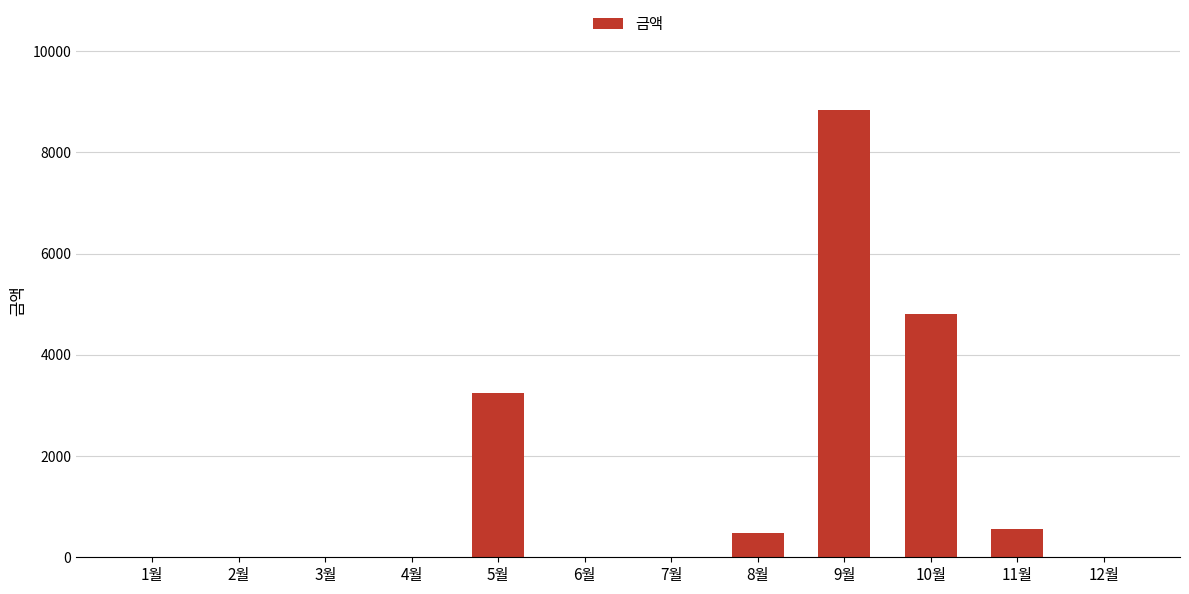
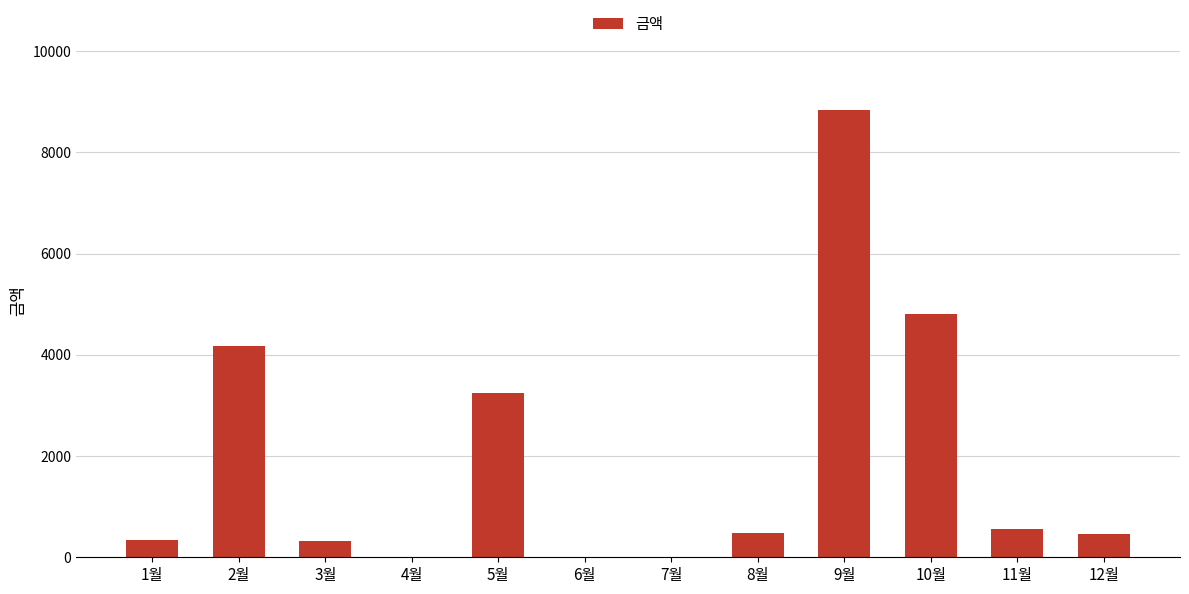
  {
-   "1월": 0,
-   "2월": 0,
-   "3월": 0,
+   "1월": 300,
+   "2월": 4200,
+   "3월": 300,
    "4월": 0,
    "5월": 3200,
    "6월": 0,
    "7월": 0,
    "8월": 500,
    "9월": 8800,
    "10월": 4800,
    "11월": 600,
-   "12월": 0
+   "12월": 500
  }
